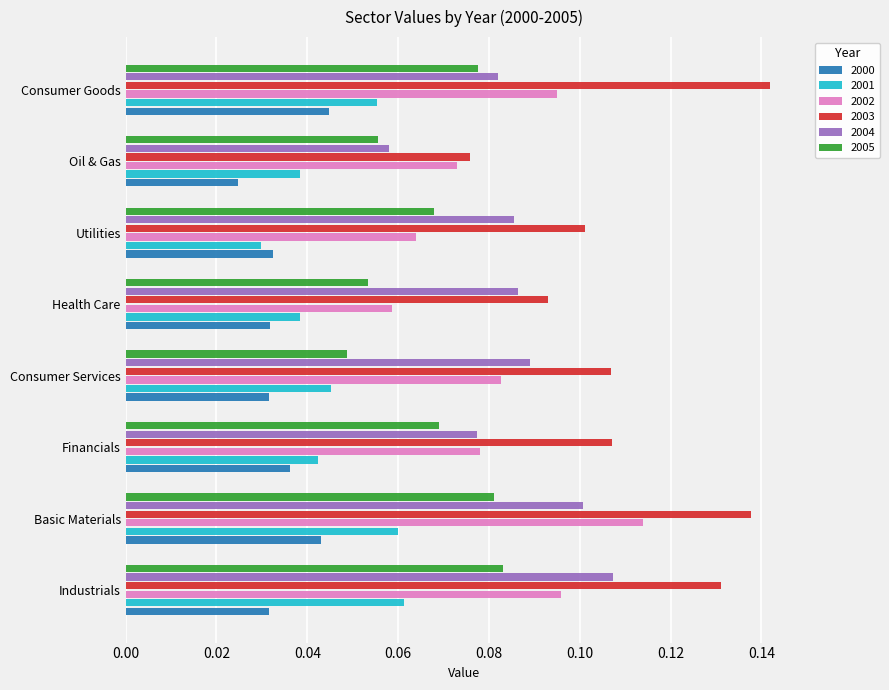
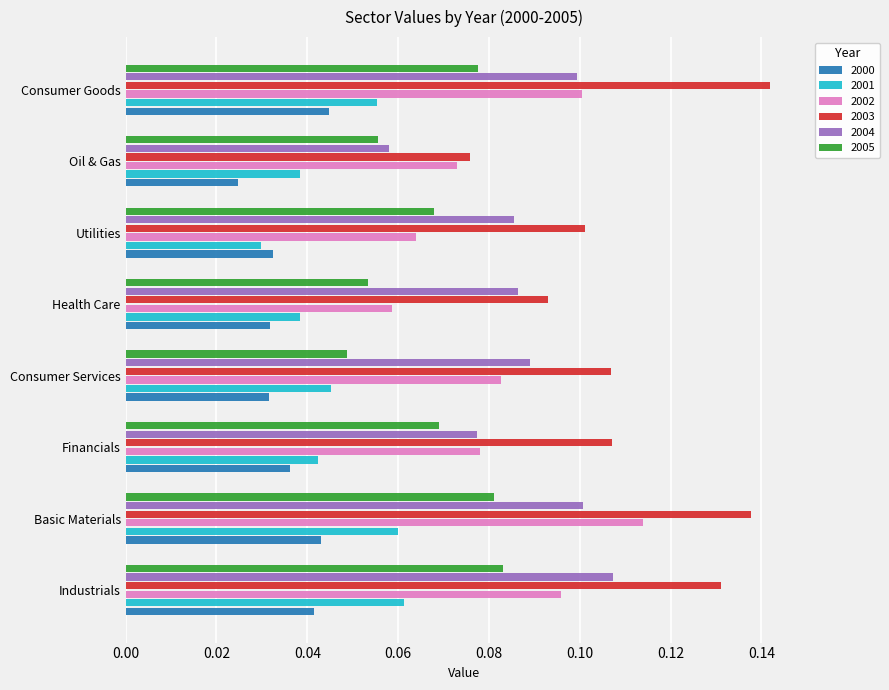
  {
    "2000": {
      "Consumer Goods": 0.045,
      "Oil & Gas": 0.025,
      "Utilities": 0.032,
      "Health Care": 0.032,
      "Consumer Services": 0.032,
      "Financials": 0.036,
      "Basic Materials": 0.043,
-     "Industrials": 0.032
+     "Industrials": 0.041
    },
    "2001": {
      "Consumer Goods": 0.055,
      "Oil & Gas": 0.038,
      "Utilities": 0.030,
      "Health Care": 0.038,
      "Consumer Services": 0.045,
      "Financials": 0.042,
      "Basic Materials": 0.060,
      "Industrials": 0.061
    },
    "2002": {
-     "Consumer Goods": 0.095,
+     "Consumer Goods": 0.100,
      "Oil & Gas": 0.073,
      "Utilities": 0.064,
      "Health Care": 0.059,
      "Consumer Services": 0.083,
      "Financials": 0.078,
      "Basic Materials": 0.114,
      "Industrials": 0.096
    },
    "2003": {
      "Consumer Goods": 0.142,
      "Oil & Gas": 0.076,
      "Utilities": 0.101,
      "Health Care": 0.093,
      "Consumer Services": 0.107,
      "Financials": 0.107,
      "Basic Materials": 0.138,
      "Industrials": 0.131
    },
    "2004": {
-     "Consumer Goods": 0.082,
+     "Consumer Goods": 0.099,
      "Oil & Gas": 0.058,
      "Utilities": 0.085,
      "Health Care": 0.086,
      "Consumer Services": 0.089,
      "Financials": 0.077,
      "Basic Materials": 0.101,
      "Industrials": 0.107
    },
    "2005": {
      "Consumer Goods": 0.078,
      "Oil & Gas": 0.056,
      "Utilities": 0.068,
      "Health Care": 0.053,
      "Consumer Services": 0.049,
      "Financials": 0.069,
      "Basic Materials": 0.081,
      "Industrials": 0.083
    }
  }
